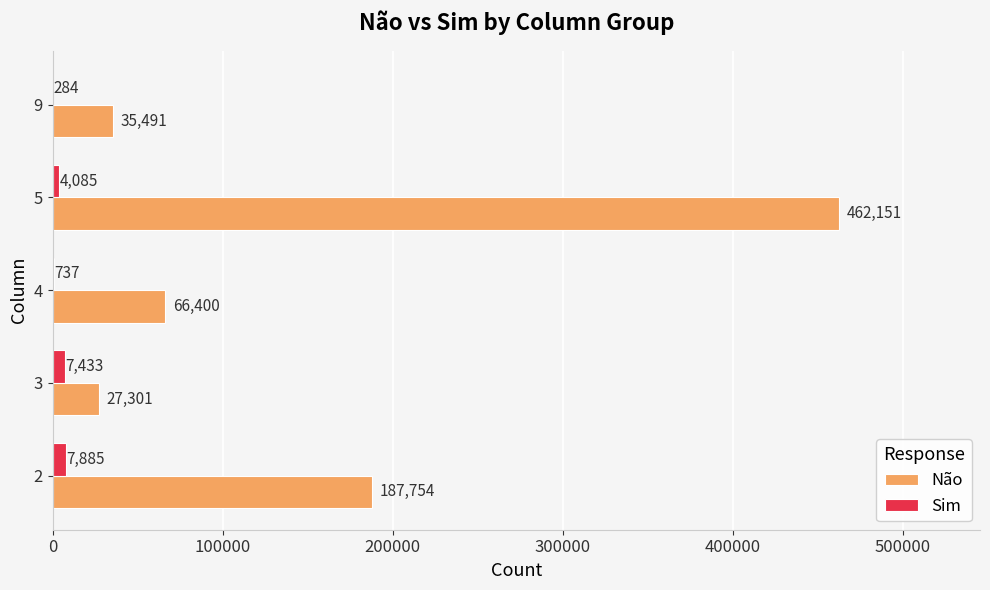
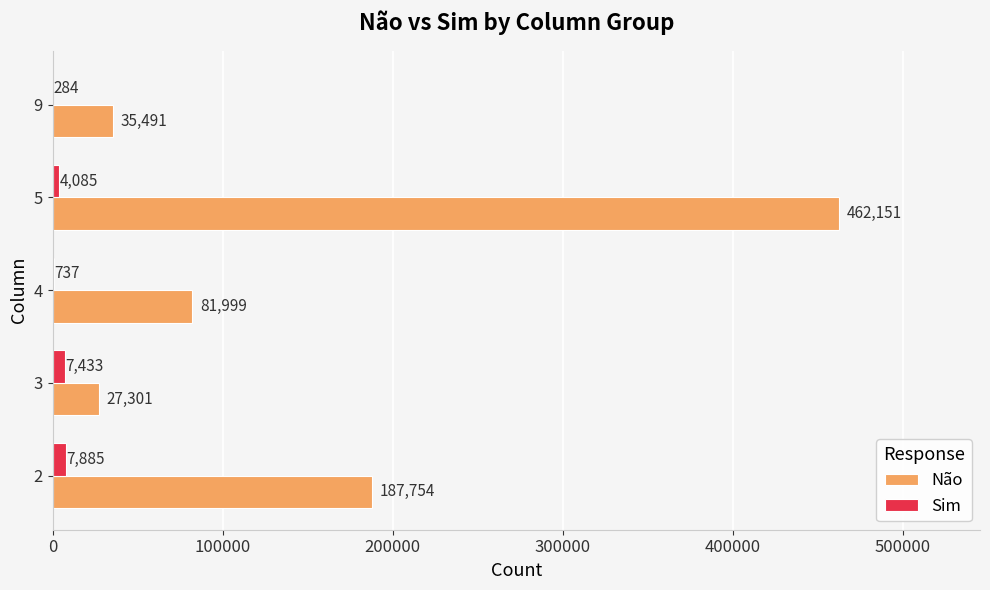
  {
    "Não": {
      "9": "35,491",
      "5": "462,151",
-     "4": "66,400",
+     "4": "81,999",
      "3": "27,301",
      "2": "187,754"
    },
    "Sim": {
      "9": "284",
      "5": "4,085",
      "4": "737",
      "3": "7,433",
      "2": "7,885"
    }
  }
